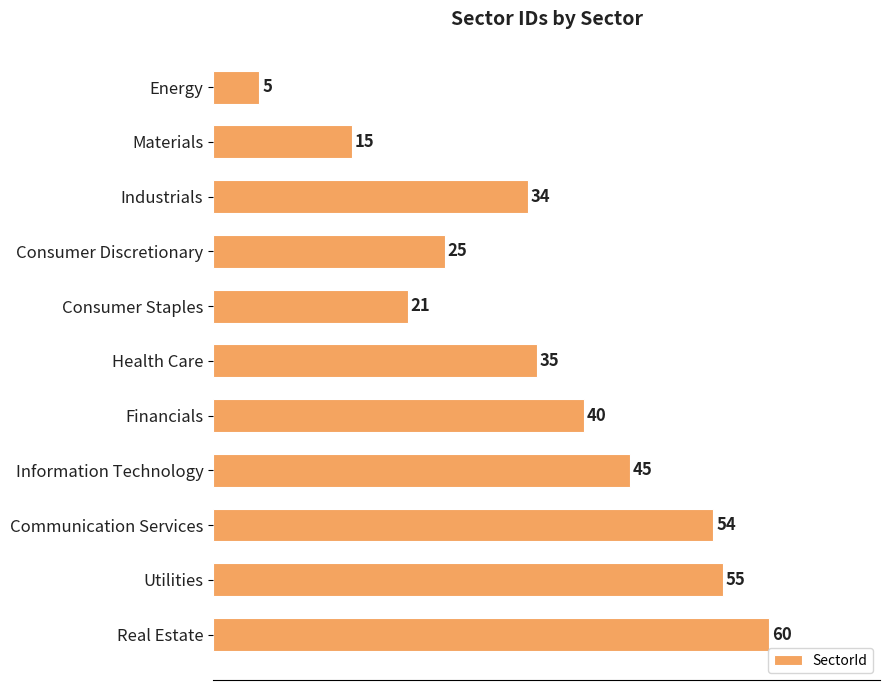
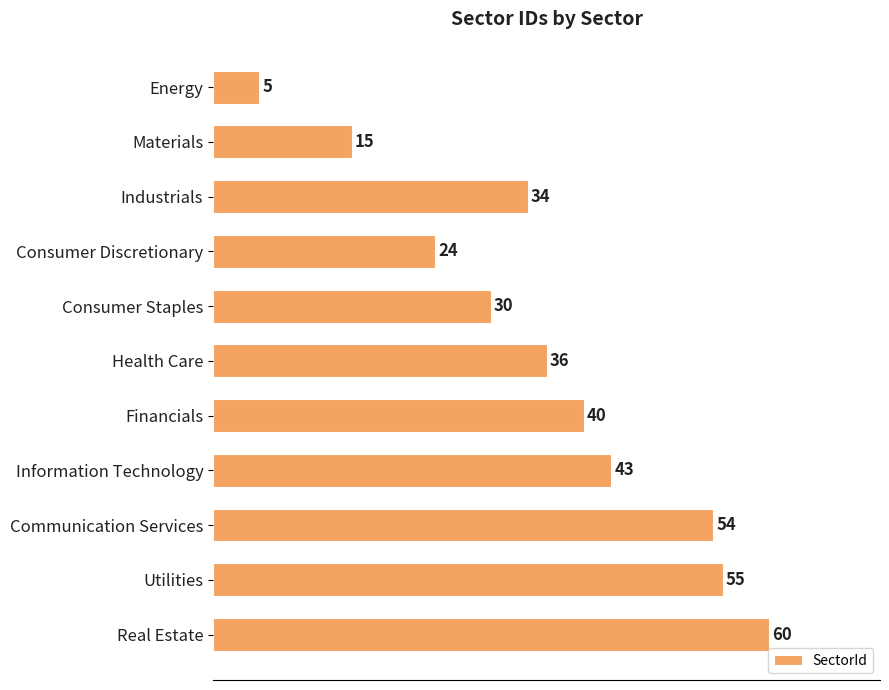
  {
    "Energy": 5,
    "Materials": 15,
    "Industrials": 34,
-   "Consumer Discretionary": 25,
-   "Consumer Staples": 21,
-   "Health Care": 35,
+   "Consumer Discretionary": 24,
+   "Consumer Staples": 30,
+   "Health Care": 36,
    "Financials": 40,
-   "Information Technology": 45,
+   "Information Technology": 43,
    "Communication Services": 54,
    "Utilities": 55,
    "Real Estate": 60
  }
